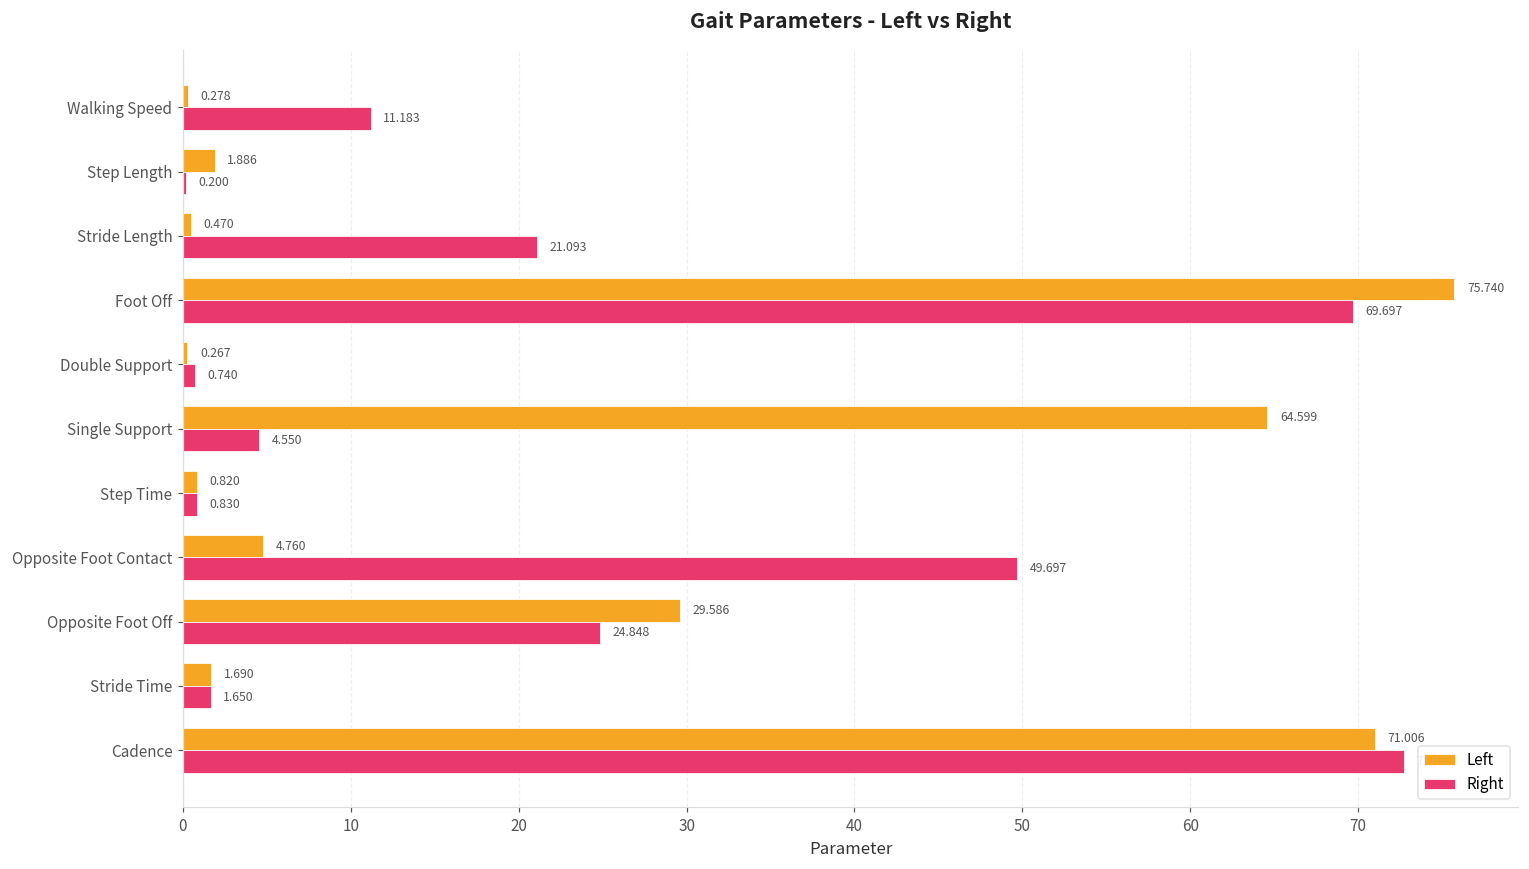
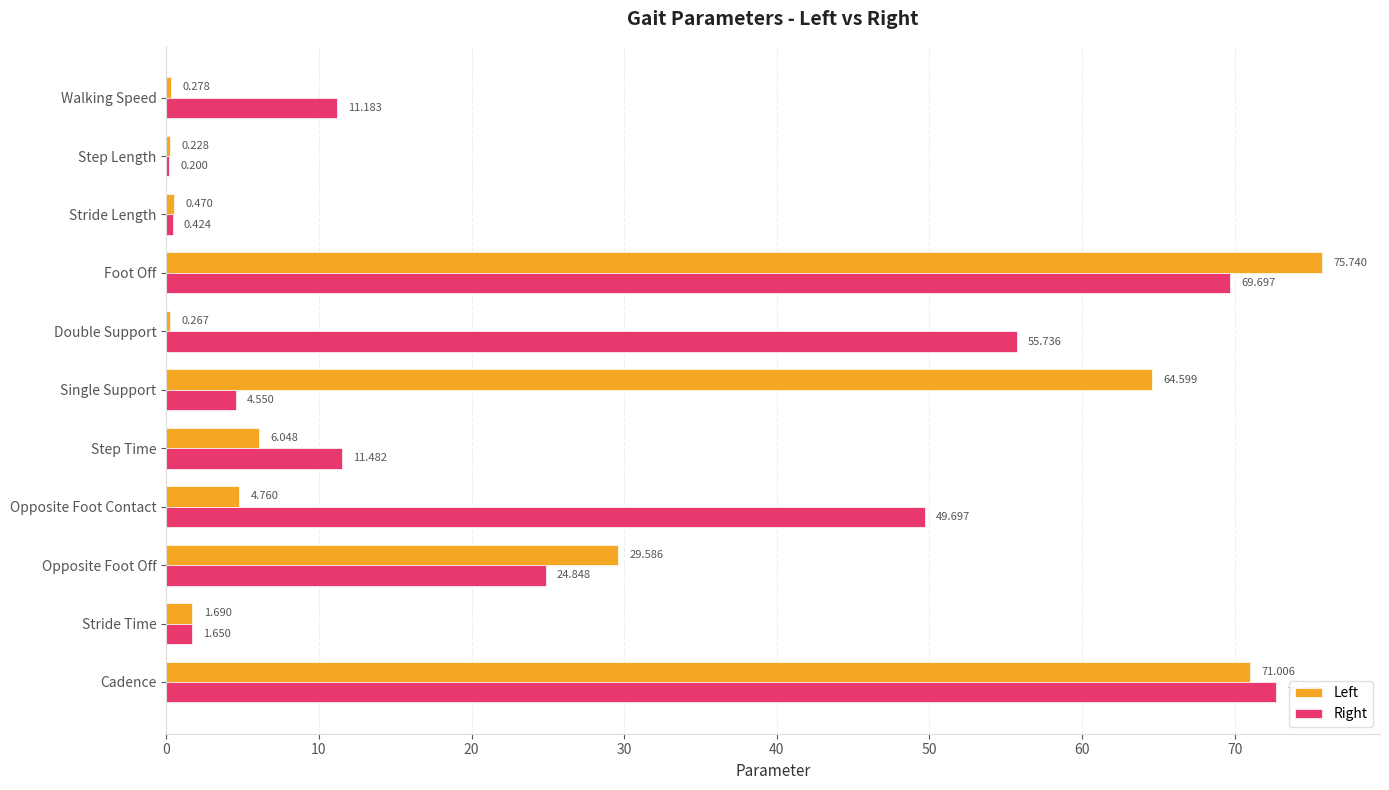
  {
    "Left": {
      "Walking Speed": 0.278,
-     "Step Length": 1.886,
+     "Step Length": 0.228,
      "Stride Length": 0.470,
      "Foot Off": 75.740,
      "Double Support": 0.267,
      "Single Support": 64.599,
-     "Step Time": 0.820,
+     "Step Time": 6.048,
      "Opposite Foot Contact": 4.760,
      "Opposite Foot Off": 29.586,
      "Stride Time": 1.690,
      "Cadence": 71.006
    },
    "Right": {
      "Walking Speed": 11.183,
      "Step Length": 0.200,
-     "Stride Length": 21.093,
+     "Stride Length": 0.424,
      "Foot Off": 69.697,
-     "Double Support": 0.740,
+     "Double Support": 55.736,
      "Single Support": 4.550,
-     "Step Time": 0.830,
+     "Step Time": 11.482,
      "Opposite Foot Contact": 49.697,
      "Opposite Foot Off": 24.848,
      "Stride Time": 1.650
    }
  }
